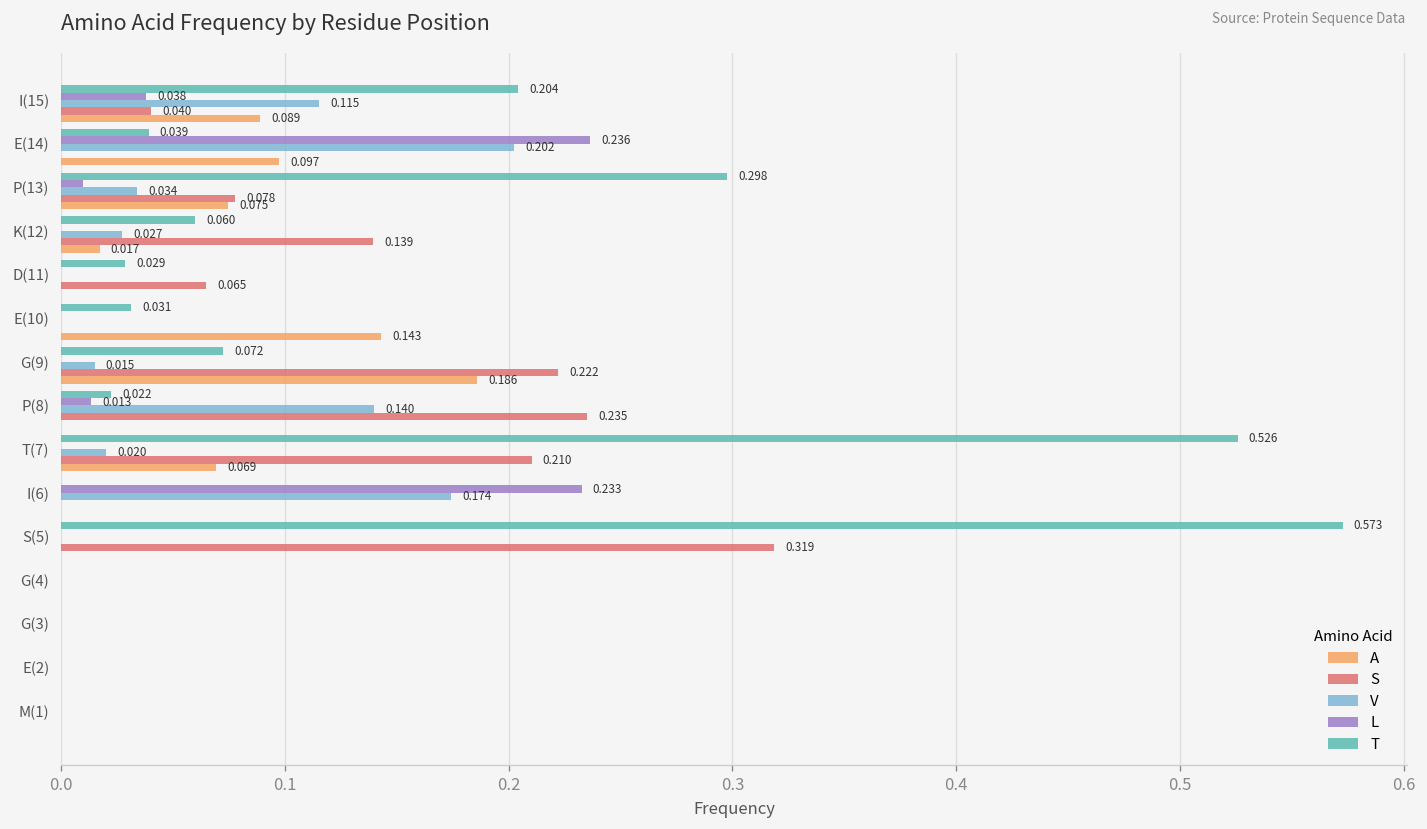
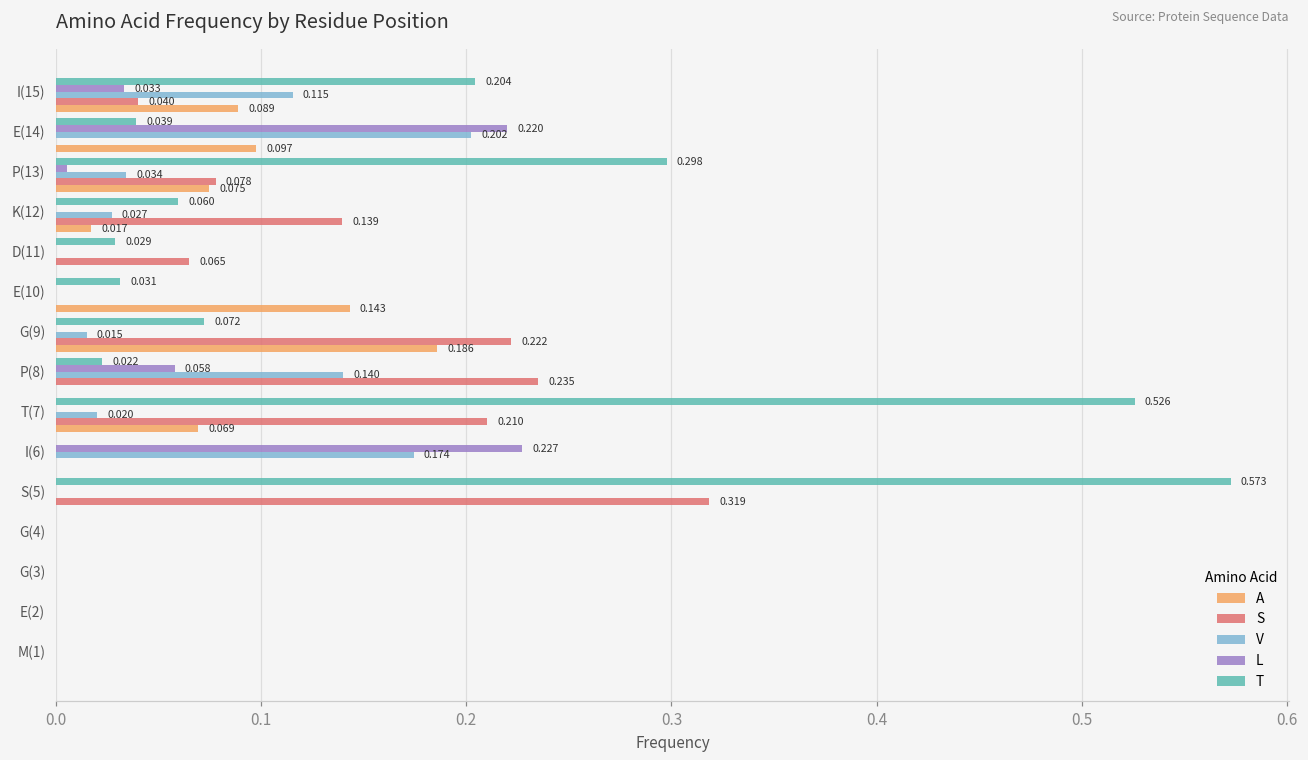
  {
    "L": {
-     "I(15)": 0.038,
-     "E(14)": 0.236,
-     "P(13)": 0.010,
-     "P(8)": 0.013,
-     "I(6)": 0.233
+     "I(15)": 0.033,
+     "E(14)": 0.220,
+     "P(13)": 0.005,
+     "P(8)": 0.058,
+     "I(6)": 0.227
    }
  }
